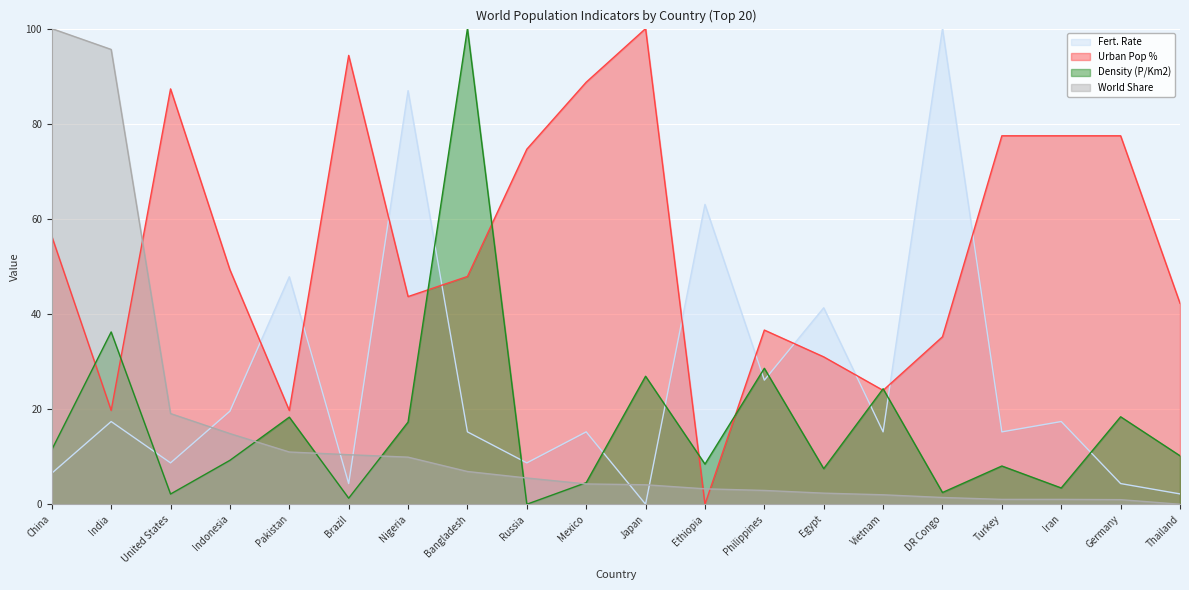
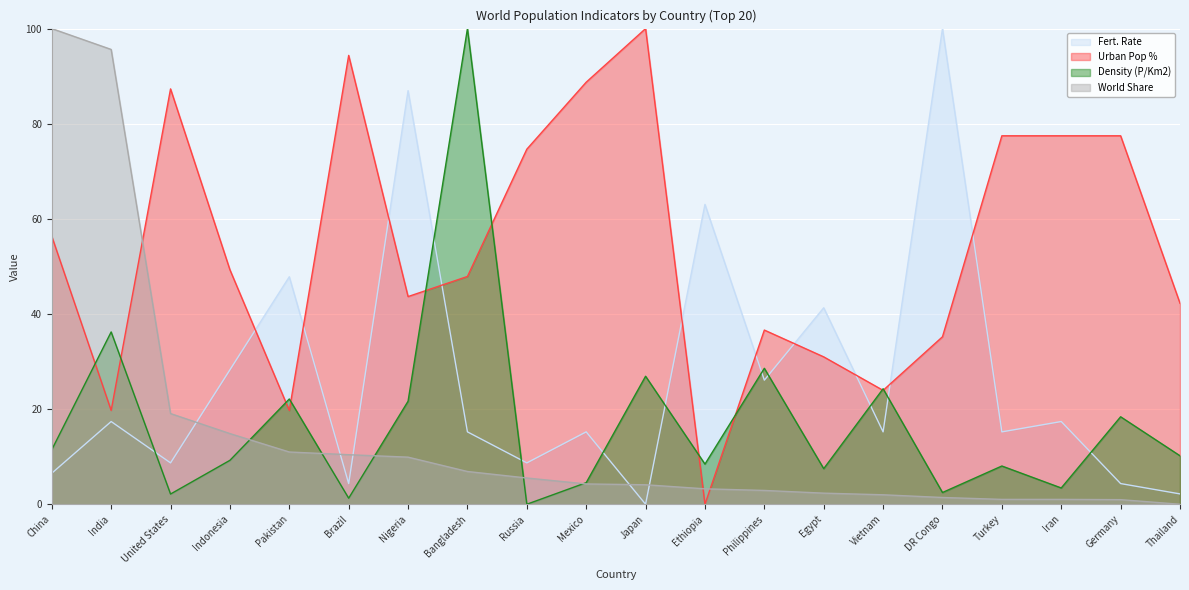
  {
    "Fert. Rate": {
      "China": 7,
      "India": 17,
      "United States": 9,
-     "Indonesia": 20,
+     "Indonesia": 28,
      "Pakistan": 48,
      "Brazil": 4,
      "Nigeria": 87,
      "Bangladesh": 15,
      "Russia": 9,
      "Mexico": 15,
      "Japan": 0,
      "Ethiopia": 63,
      "Philippines": 26,
      "Egypt": 41,
      "Vietnam": 15,
      "DR Congo": 100,
      "Turkey": 15,
      "Iran": 17,
      "Germany": 4,
      "Thailand": 2
    },
    "Urban Pop %": {
      "China": 56,
      "India": 20,
      "United States": 87,
      "Indonesia": 49,
      "Pakistan": 20,
      "Brazil": 94,
      "Nigeria": 44,
      "Bangladesh": 48,
      "Russia": 75,
      "Mexico": 89,
      "Japan": 100,
      "Ethiopia": 0,
      "Philippines": 37,
      "Egypt": 31,
      "DR Congo": 35,
      "Turkey": 77,
      "Iran": 77,
      "Germany": 77,
      "Thailand": 42
    },
    "Density (P/Km2)": {
      "China": 11,
      "India": 36,
      "United States": 2,
      "Indonesia": 9,
-     "Pakistan": 18,
+     "Pakistan": 22,
      "Brazil": 1,
-     "Nigeria": 17,
+     "Nigeria": 22,
      "Bangladesh": 100,
      "Russia": 0,
      "Japan": 27,
      "Ethiopia": 8,
      "Philippines": 29,
      "Egypt": 7,
      "DR Congo": 2,
      "Turkey": 8,
      "Iran": 3,
      "Germany": 18,
      "Thailand": 10
    },
    "World Share": {
      "China": 100,
      "India": 96,
      "United States": 19,
      "Indonesia": 15,
      "Pakistan": 11,
      "Brazil": 10,
      "Nigeria": 10,
      "Bangladesh": 7,
      "Russia": 6,
      "Japan": 4,
      "Ethiopia": 3,
      "Philippines": 3,
      "Egypt": 2,
      "Vietnam": 2,
      "DR Congo": 1,
      "Turkey": 1,
      "Iran": 1,
      "Germany": 1,
      "Thailand": 0
    }
  }
